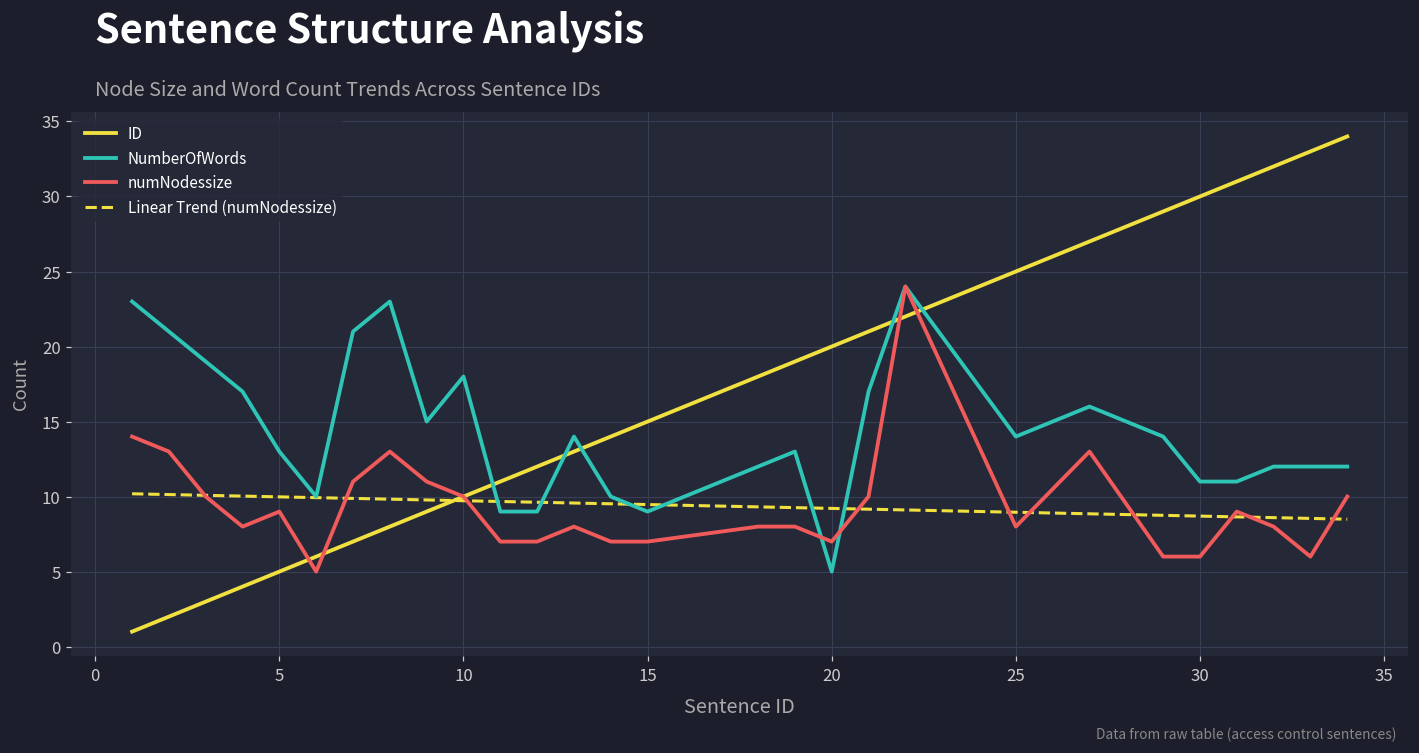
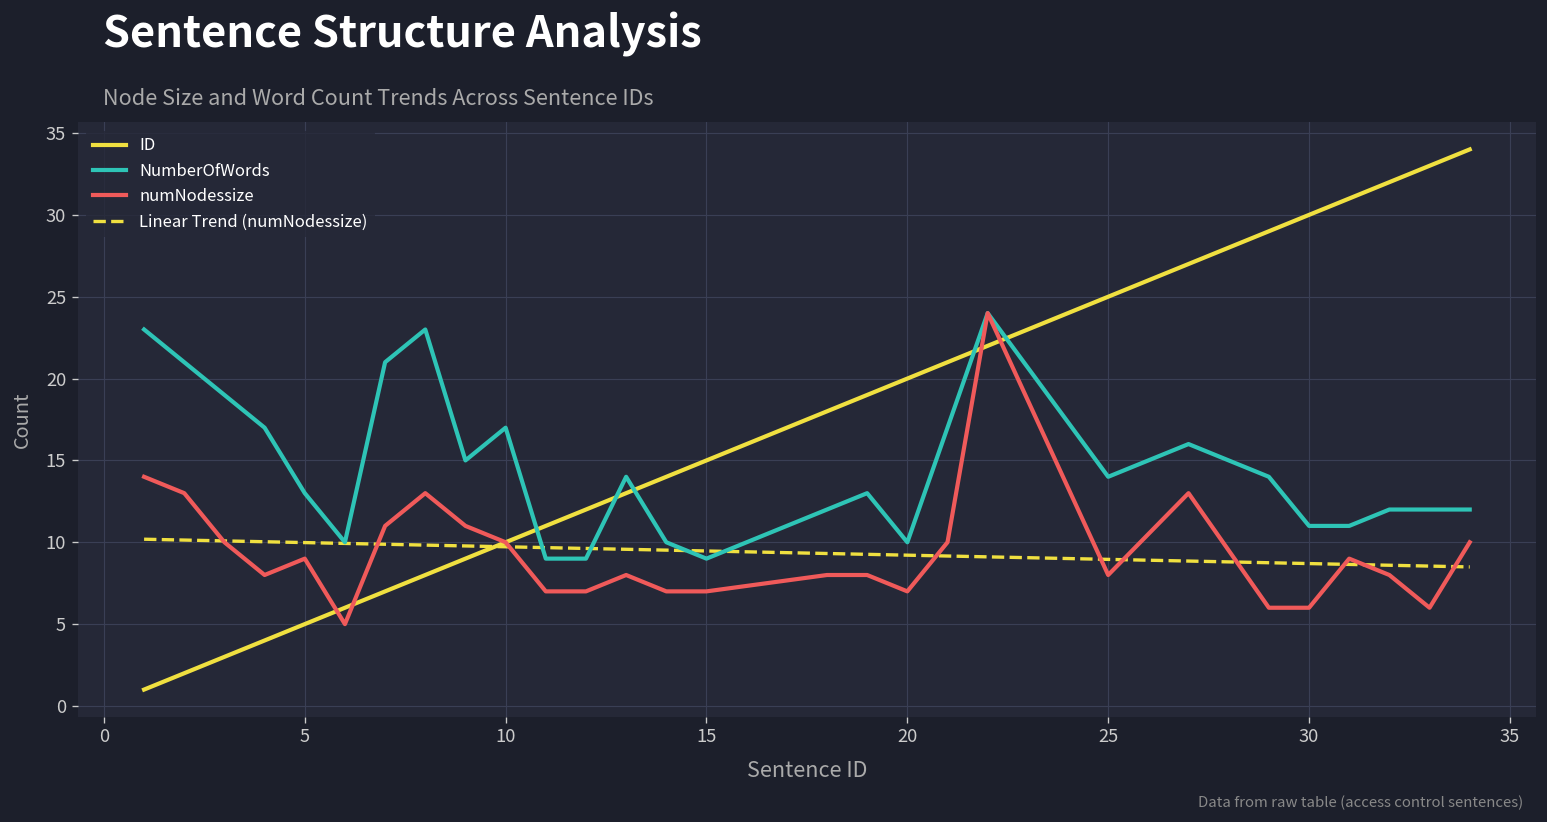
  {
    "NumberOfWords": {
      "5": 13,
-     "10": 18,
+     "10": 17,
      "15": 9,
-     "20": 5,
+     "20": 10,
      "25": 14,
      "30": 11
    },
    "numNodessize": {
      "5": 9,
      "15": 7,
      "20": 7,
      "25": 8,
      "30": 6
    }
  }
